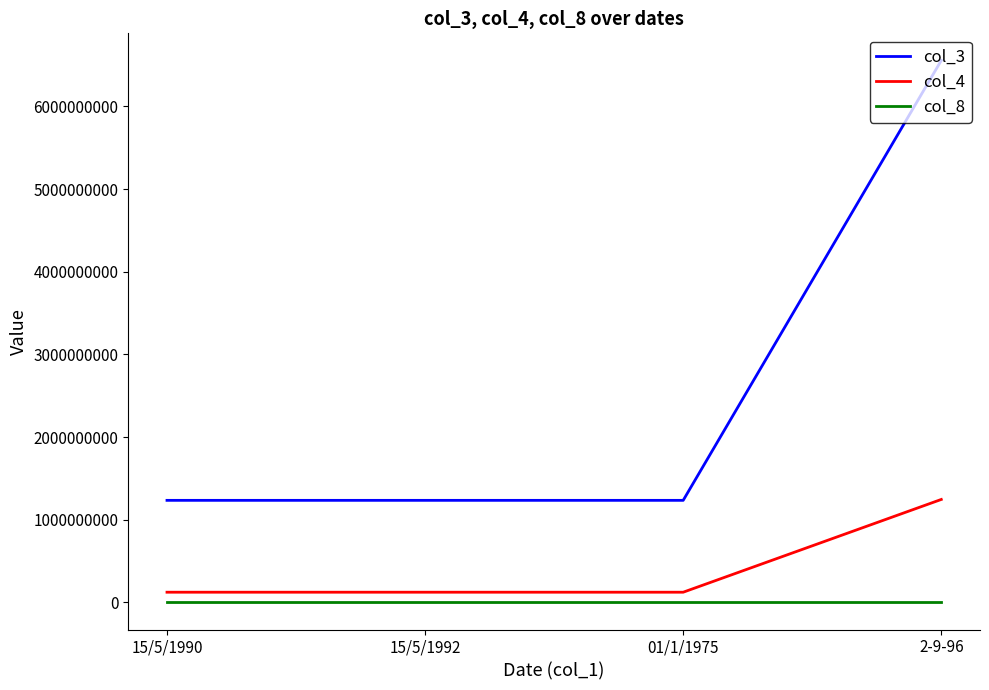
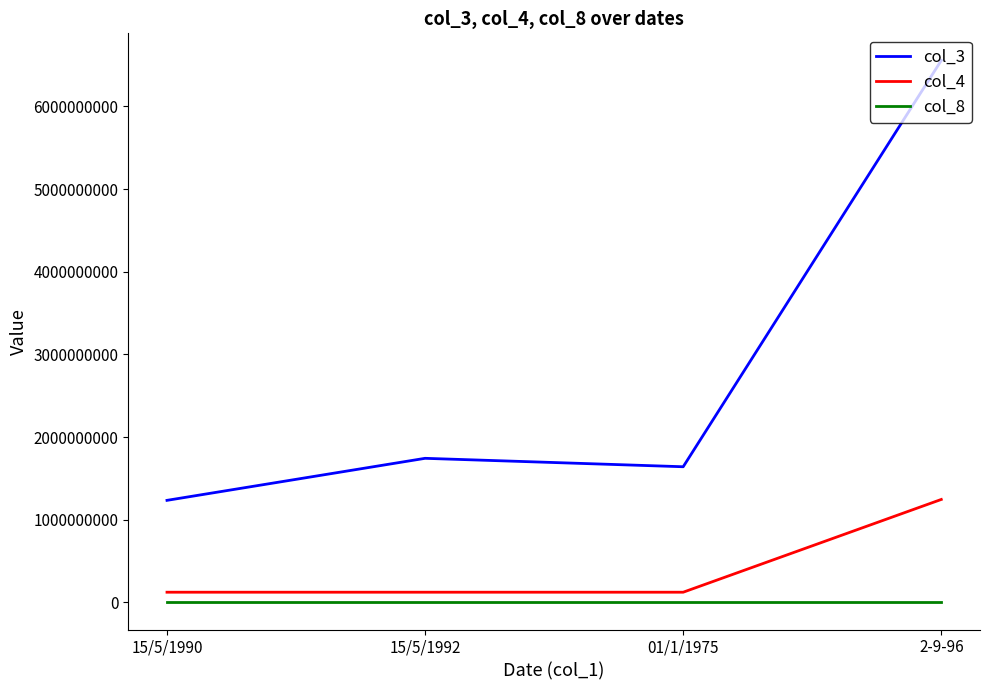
  {
    "col_3": {
      "15/5/1990": 1200000000,
-     "15/5/1992": 1200000000,
-     "01/1/1975": 1200000000
+     "15/5/1992": 1700000000,
+     "01/1/1975": 1600000000
    },
    "col_4": {
      "15/5/1990": 100000000,
      "15/5/1992": 100000000,
      "01/1/1975": 100000000,
      "2-9-96": 1200000000
    },
    "col_8": {
      "15/5/1990": 0,
      "15/5/1992": 0,
      "01/1/1975": 0,
      "2-9-96": 0
    }
  }
